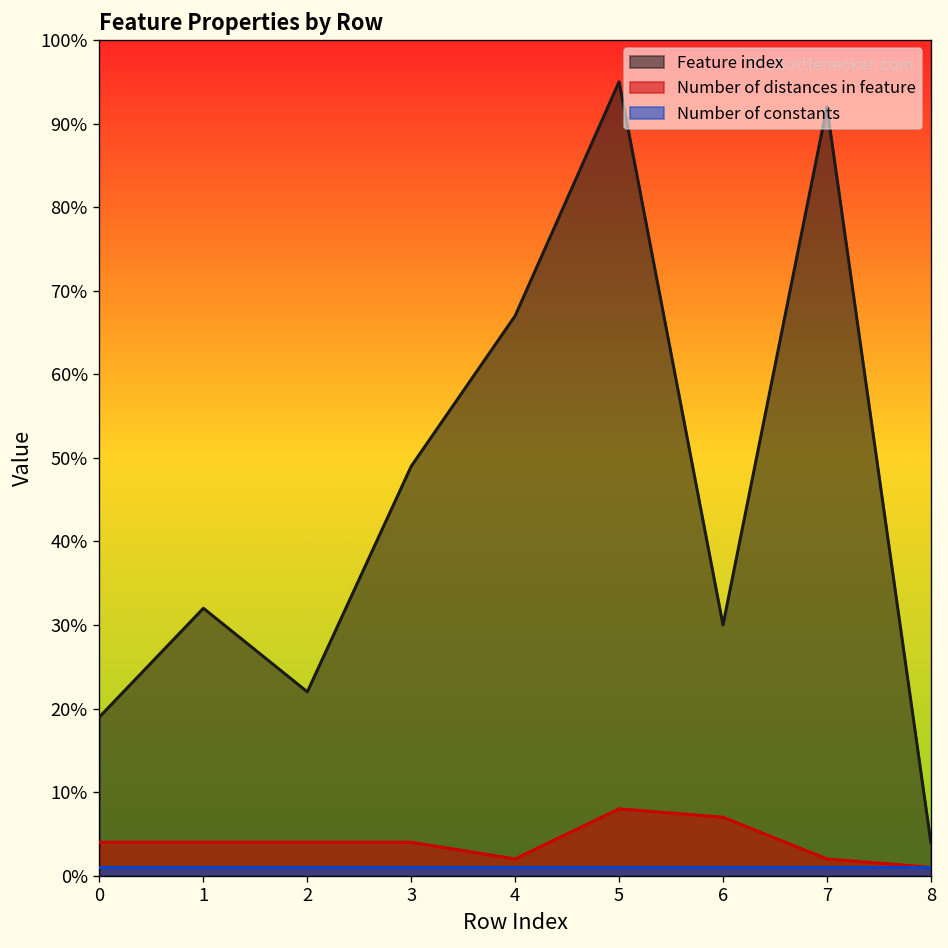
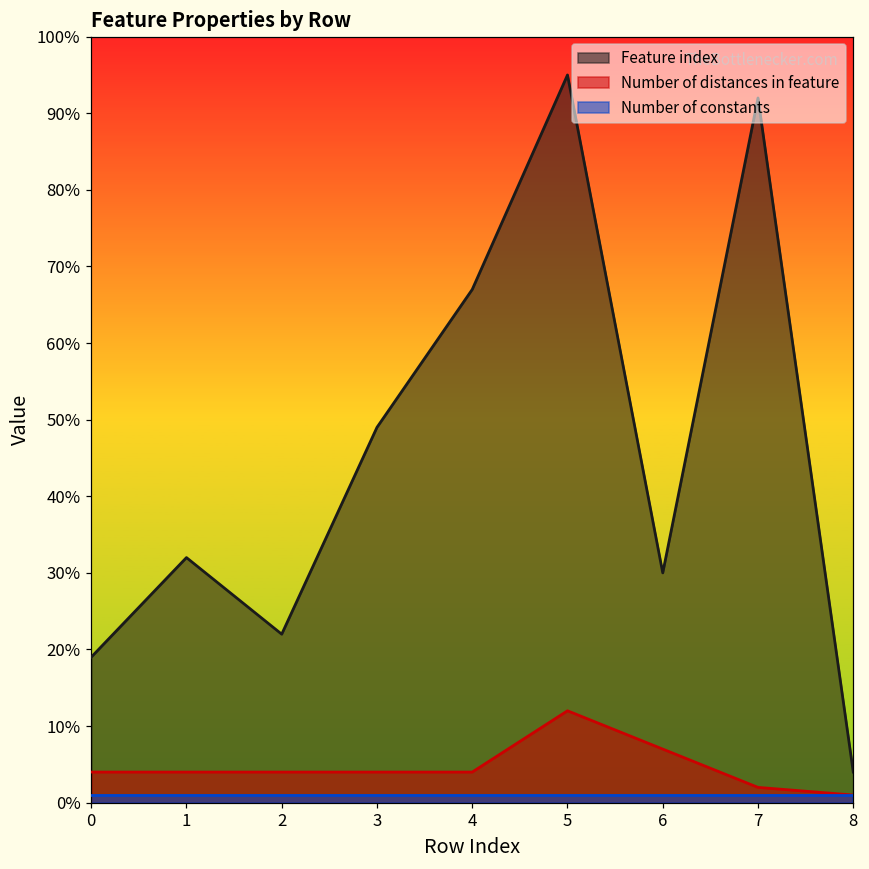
  {
    "Feature index": {
      "0": "19%",
      "1": "32%",
      "2": "22%",
      "3": "49%",
      "4": "67%",
      "5": "95%",
      "6": "30%",
      "8": "4%"
    },
    "Number of distances in feature": {
      "0": "4%",
      "1": "4%",
      "2": "4%",
      "3": "4%",
-     "4": "2%",
-     "5": "8%",
+     "4": "4%",
+     "5": "12%",
      "6": "7%",
      "7": "2%"
    },
    "Number of constants": {
      "0": "1%",
      "1": "1%",
      "2": "1%",
      "3": "1%",
      "4": "1%",
      "5": "1%",
      "6": "1%",
      "7": "1%"
    }
  }
